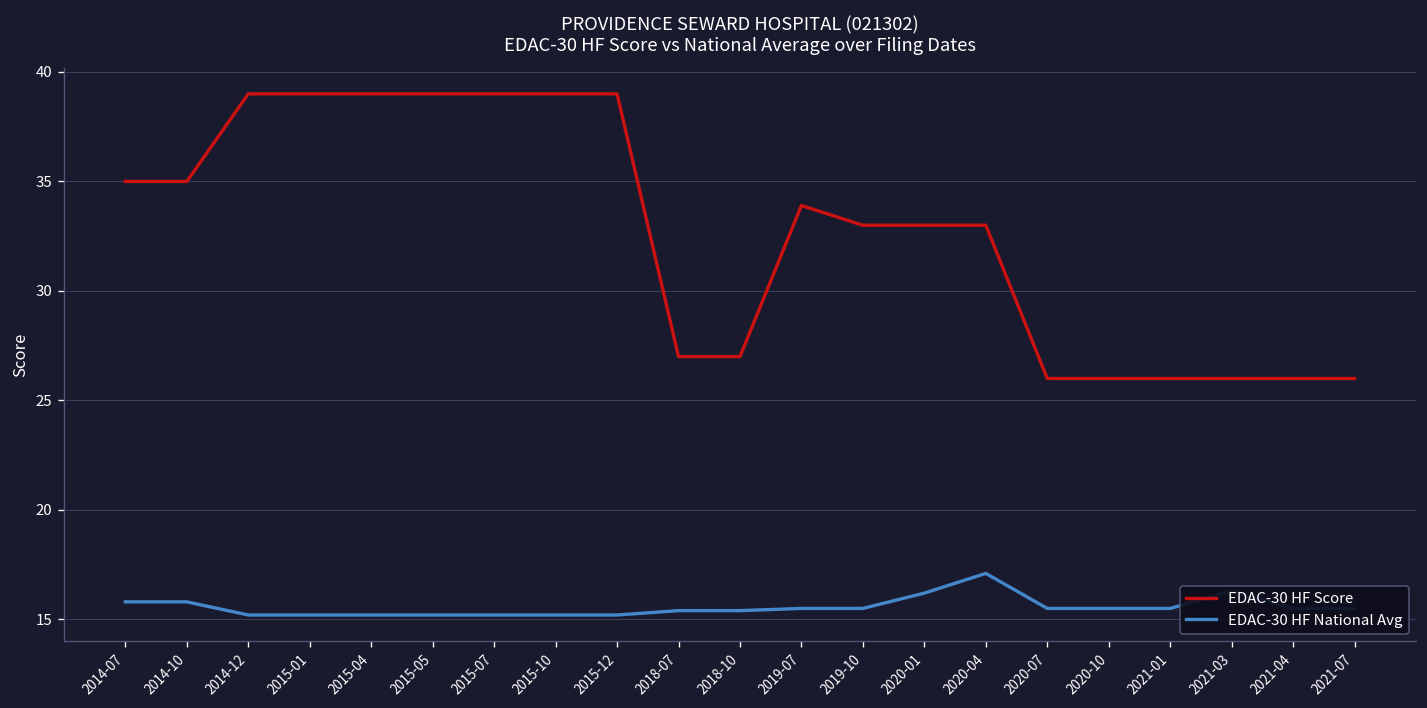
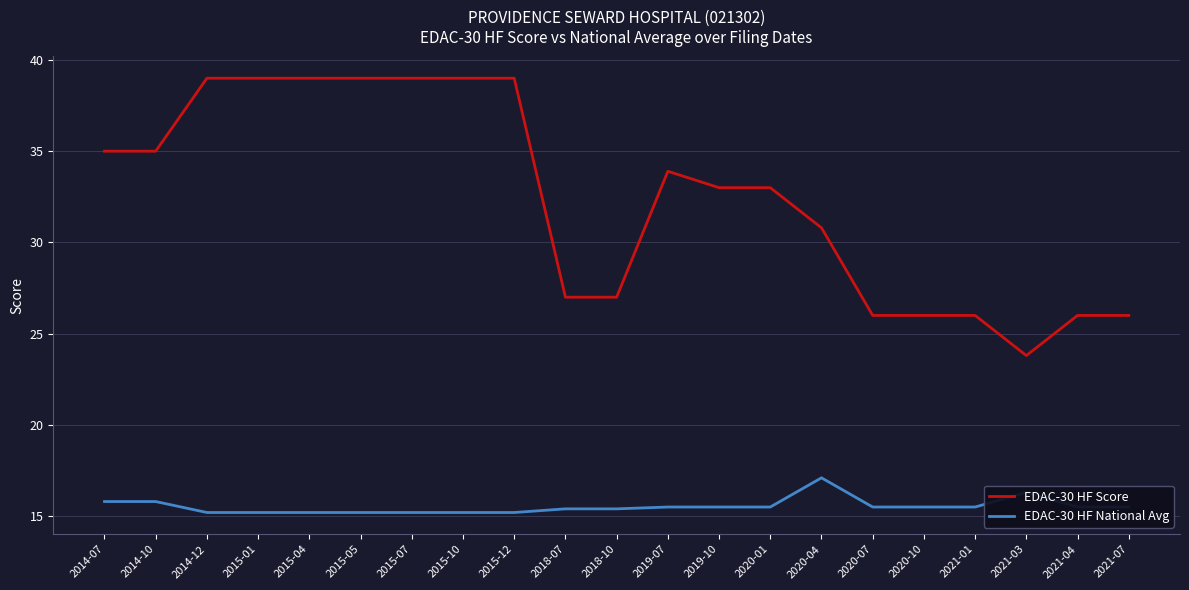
  {
    "EDAC-30 HF Score": {
      "2014-07": 35.0,
      "2014-10": 35.0,
      "2014-12": 39.0,
      "2015-01": 39.0,
      "2015-04": 39.0,
      "2015-05": 39.0,
      "2015-07": 39.0,
      "2015-10": 39.0,
      "2015-12": 39.0,
      "2018-07": 27.0,
      "2018-10": 27.0,
      "2019-07": 33.9,
      "2019-10": 33.0,
      "2020-01": 33.0,
-     "2020-04": 33.0,
+     "2020-04": 30.8,
      "2020-07": 26.0,
      "2020-10": 26.0,
      "2021-01": 26.0,
-     "2021-03": 26.0,
+     "2021-03": 23.8,
      "2021-04": 26.0,
      "2021-07": 26.0
    },
    "EDAC-30 HF National Avg": {
      "2014-07": 15.8,
      "2014-10": 15.8,
      "2014-12": 15.2,
      "2015-01": 15.2,
      "2015-04": 15.2,
      "2015-05": 15.2,
      "2015-07": 15.2,
      "2015-10": 15.2,
      "2015-12": 15.2,
      "2018-07": 15.4,
      "2018-10": 15.4,
      "2019-07": 15.5,
      "2019-10": 15.5,
-     "2020-01": 16.2,
+     "2020-01": 15.5,
      "2020-04": 17.1,
      "2020-07": 15.5,
      "2020-10": 15.5,
      "2021-01": 15.5
    }
  }
